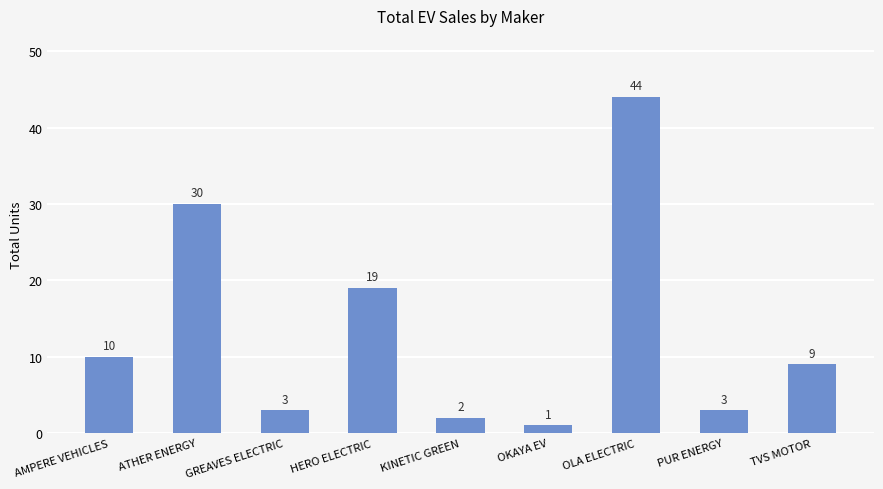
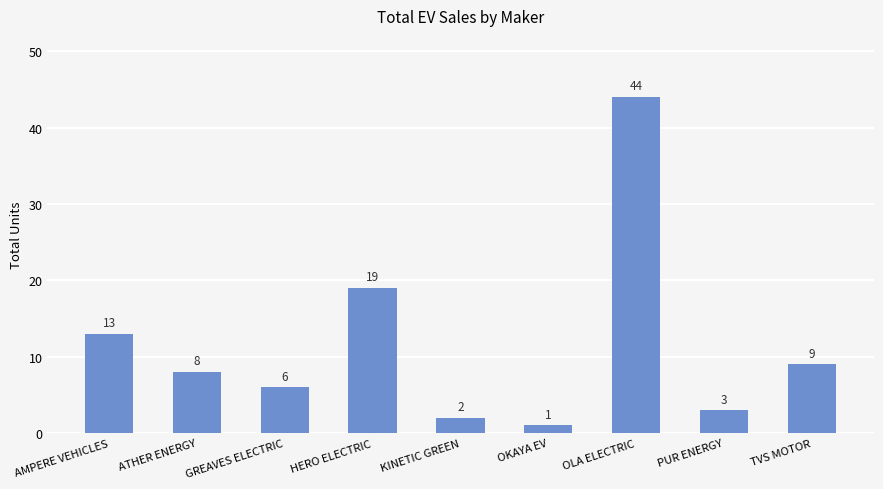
  {
-   "AMPERE VEHICLES": 10,
-   "ATHER ENERGY": 30,
-   "GREAVES ELECTRIC": 3,
+   "AMPERE VEHICLES": 13,
+   "ATHER ENERGY": 8,
+   "GREAVES ELECTRIC": 6,
    "HERO ELECTRIC": 19,
    "KINETIC GREEN": 2,
    "OKAYA EV": 1,
    "OLA ELECTRIC": 44,
    "PUR ENERGY": 3,
    "TVS MOTOR": 9
  }
